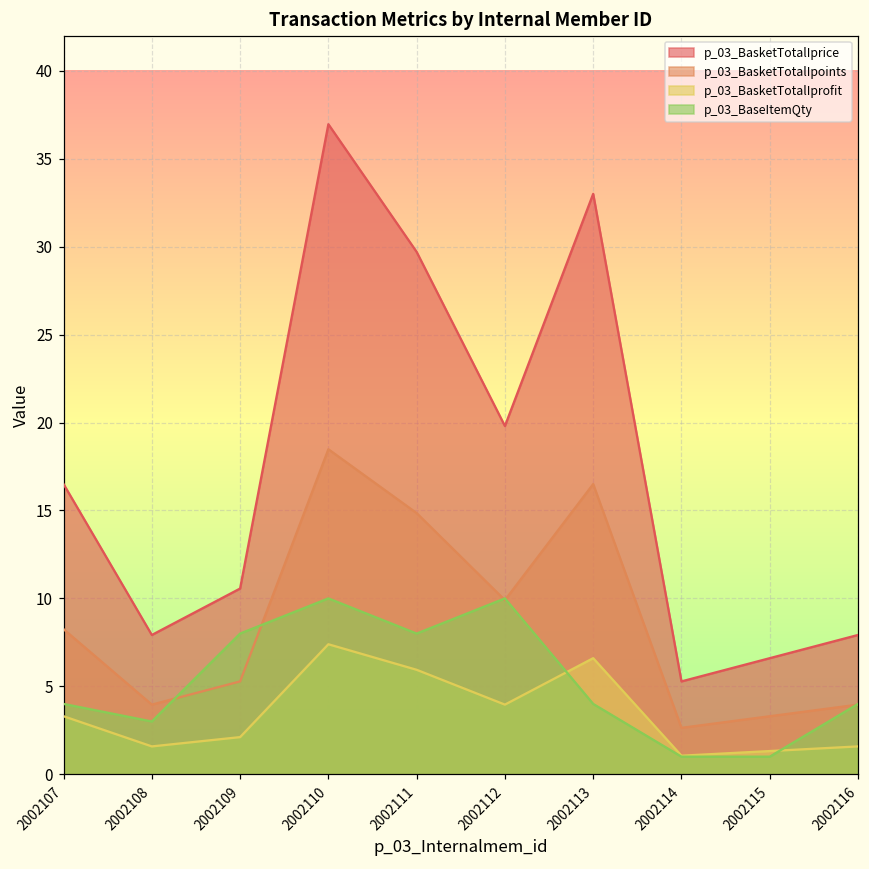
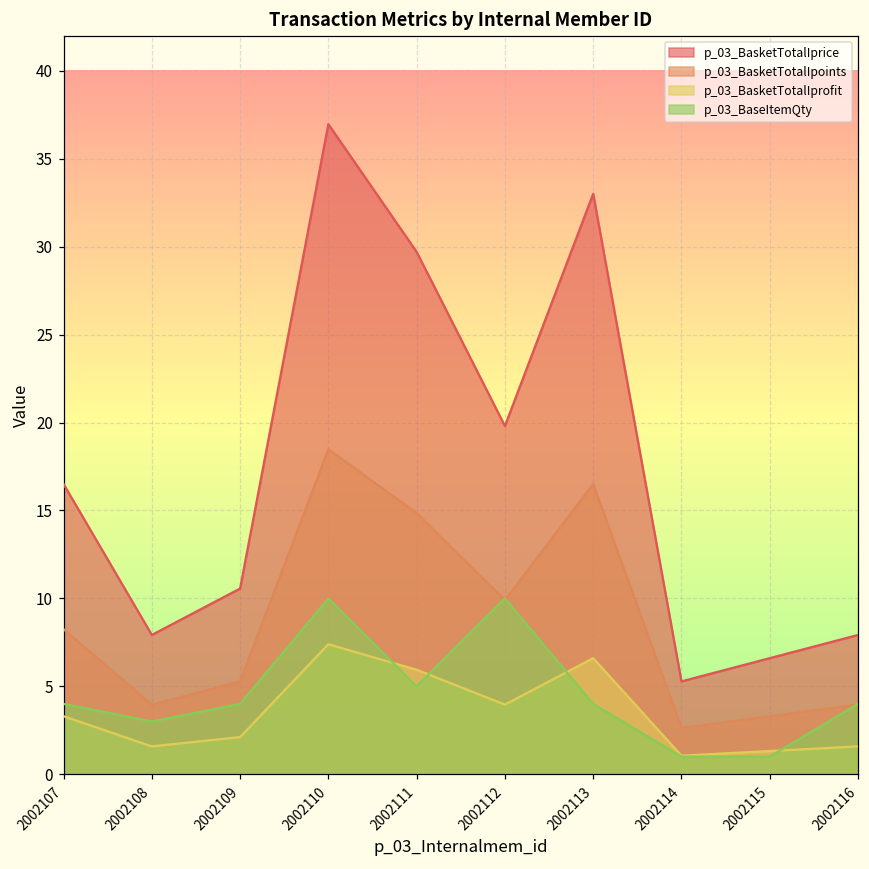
  {
    "p_03_BasketTotalIprofit": {
      "2002107": 3.3,
      "2002108": 1.6,
      "2002109": 2,
      "2002110": 7.4,
      "2002111": 6,
      "2002112": 4,
      "2002113": 6.6,
      "2002115": 1.3,
      "2002116": 1.6
    },
    "p_03_BaseItemQty": {
      "2002107": 4,
      "2002108": 3,
-     "2002109": 8,
+     "2002109": 4,
      "2002110": 10,
-     "2002111": 8,
+     "2002111": 5,
      "2002113": 4,
      "2002115": 1
    }
  }
